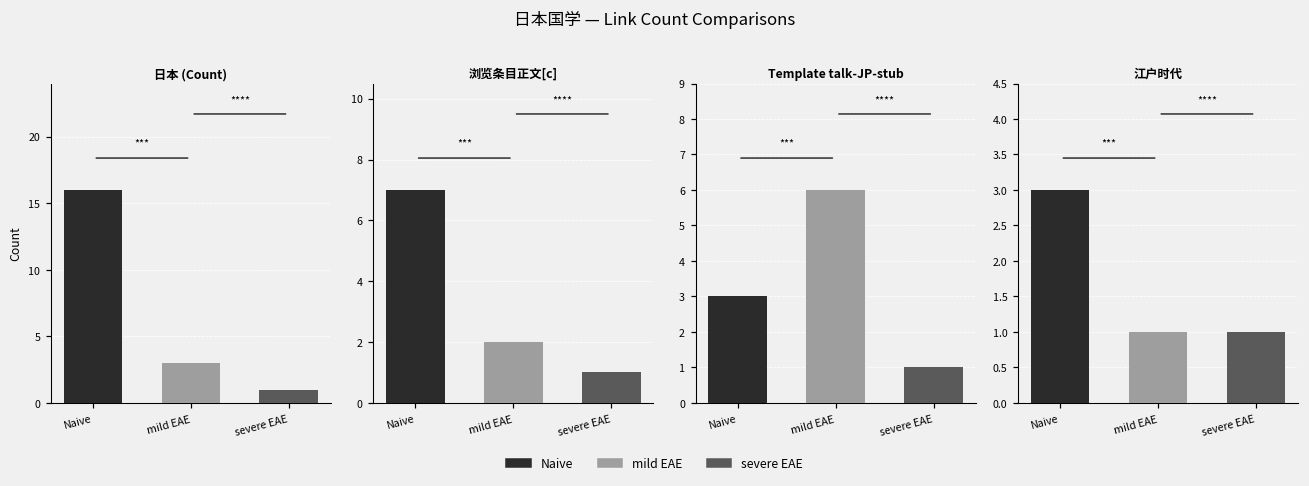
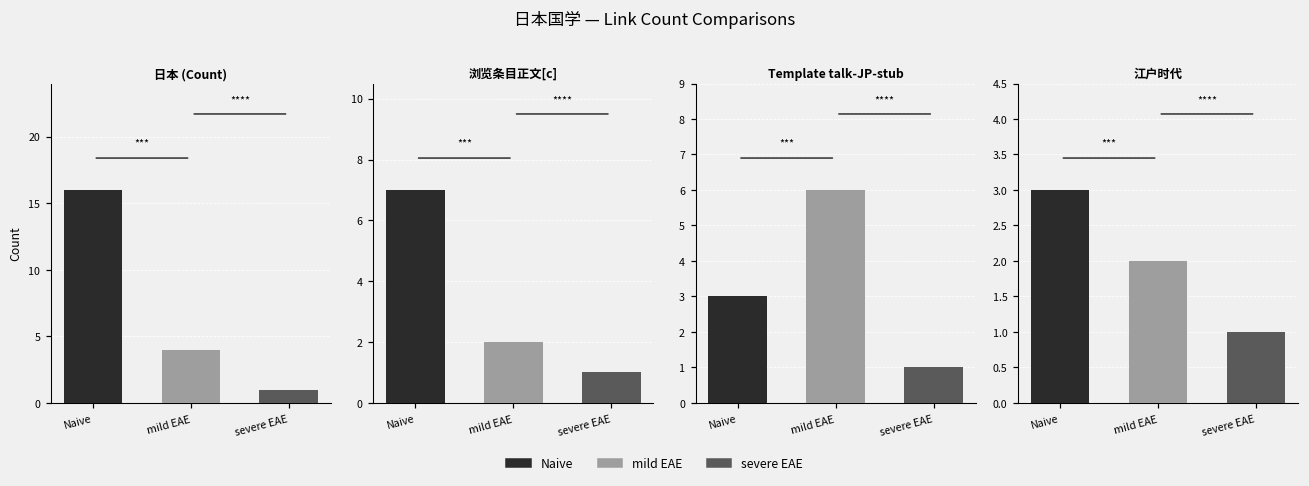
  {
    "日本 (Count)": {
      "Naive": 16,
-     "mild EAE": 3,
+     "mild EAE": 4,
      "severe EAE": 1
    },
    "浏览条目正文[c]": {
      "Naive": 7.0,
      "mild EAE": 2.0,
      "severe EAE": 1.0
    },
    "Template talk-JP-stub": {
      "Naive": 3.0,
      "mild EAE": 6.0,
      "severe EAE": 1.0
    },
    "江户时代": {
      "Naive": 3,
-     "mild EAE": 1,
+     "mild EAE": 2,
      "severe EAE": 1
    }
  }
